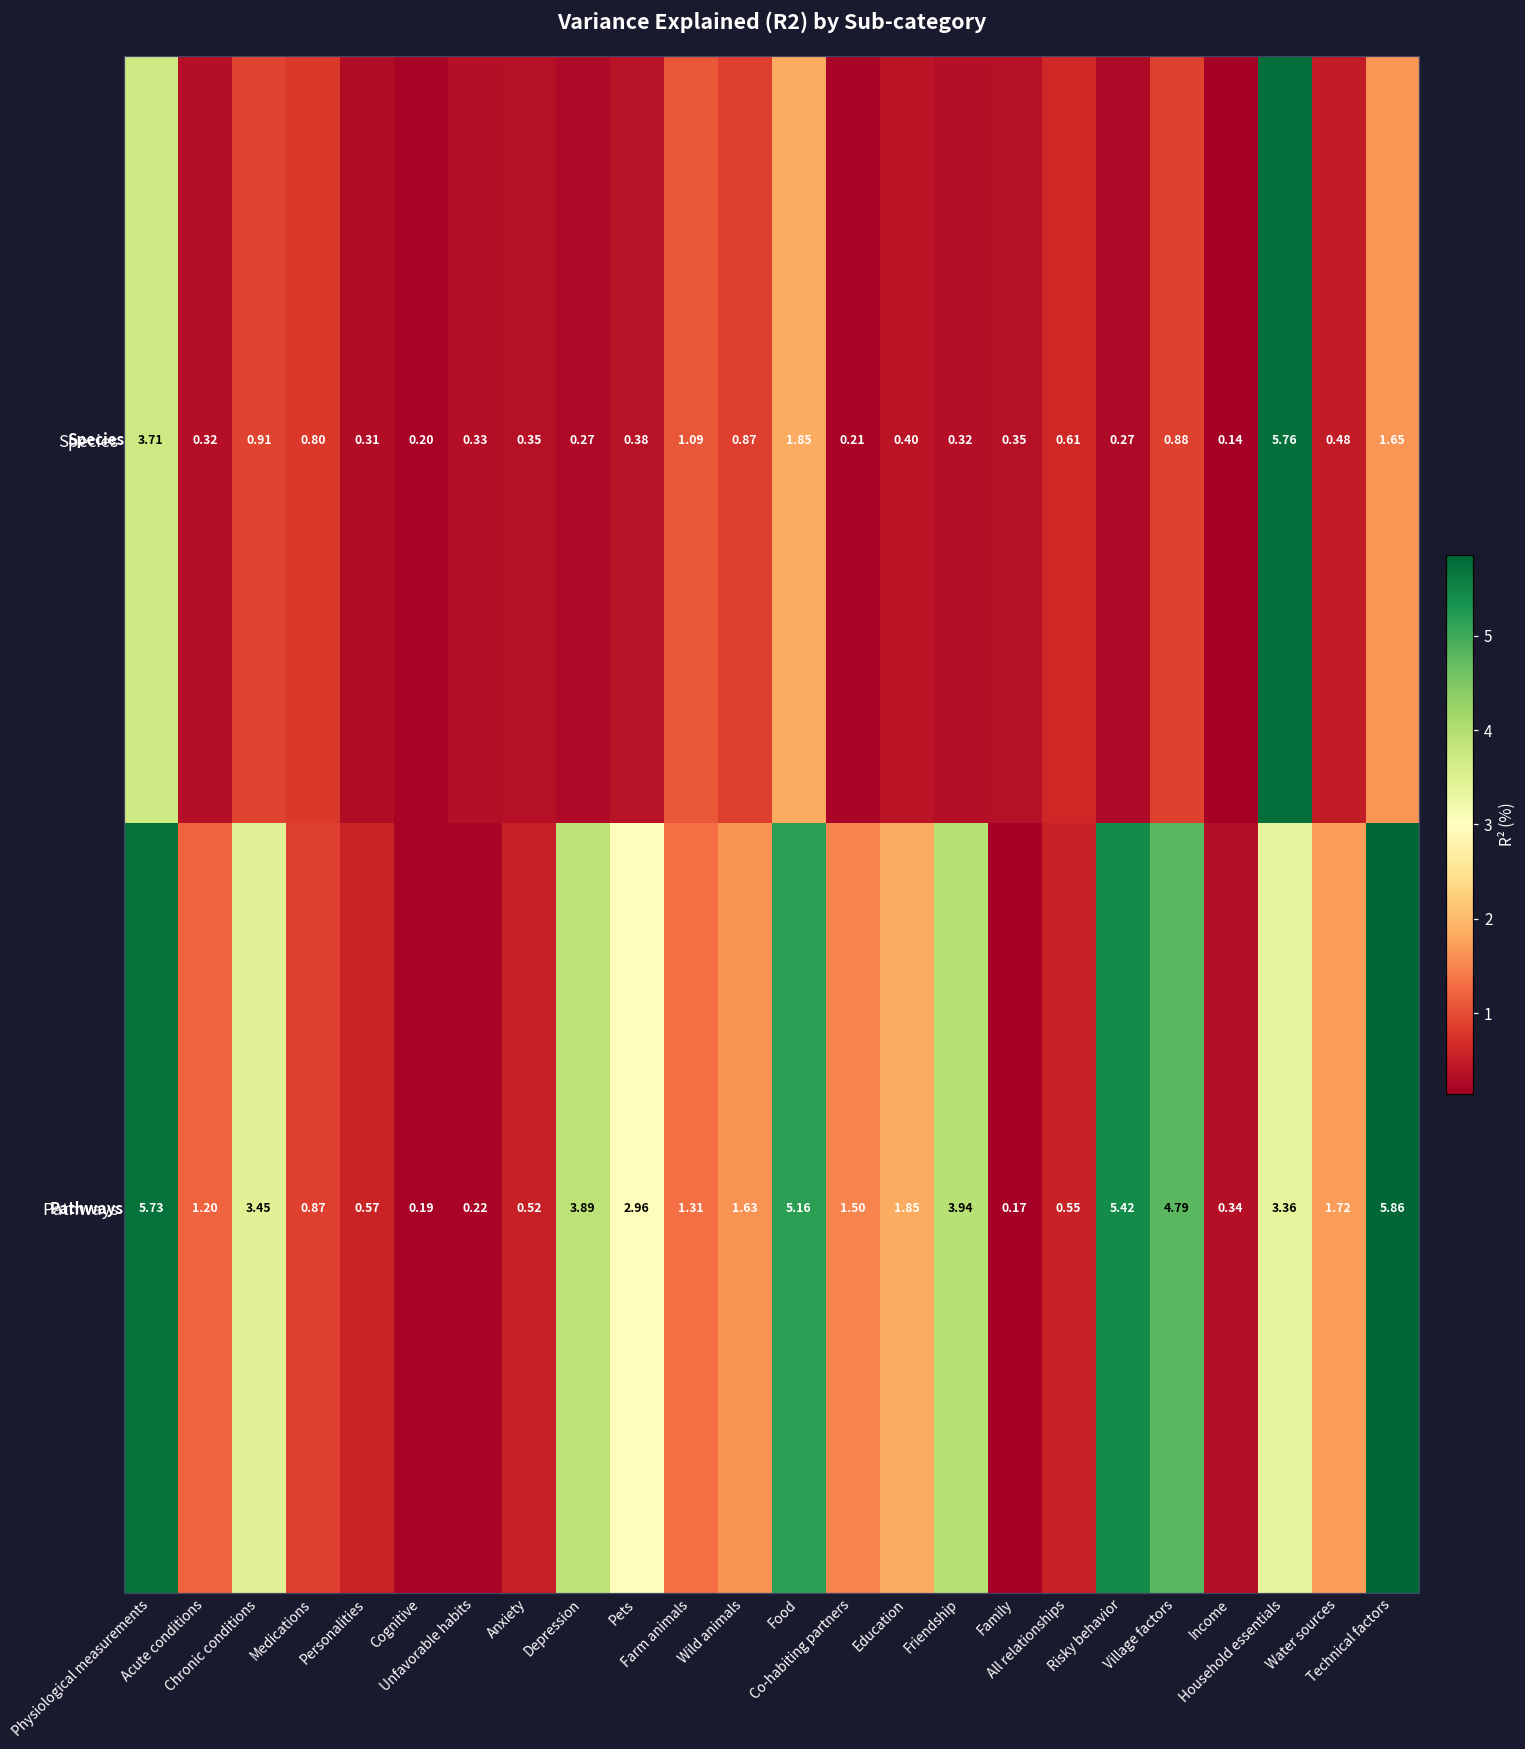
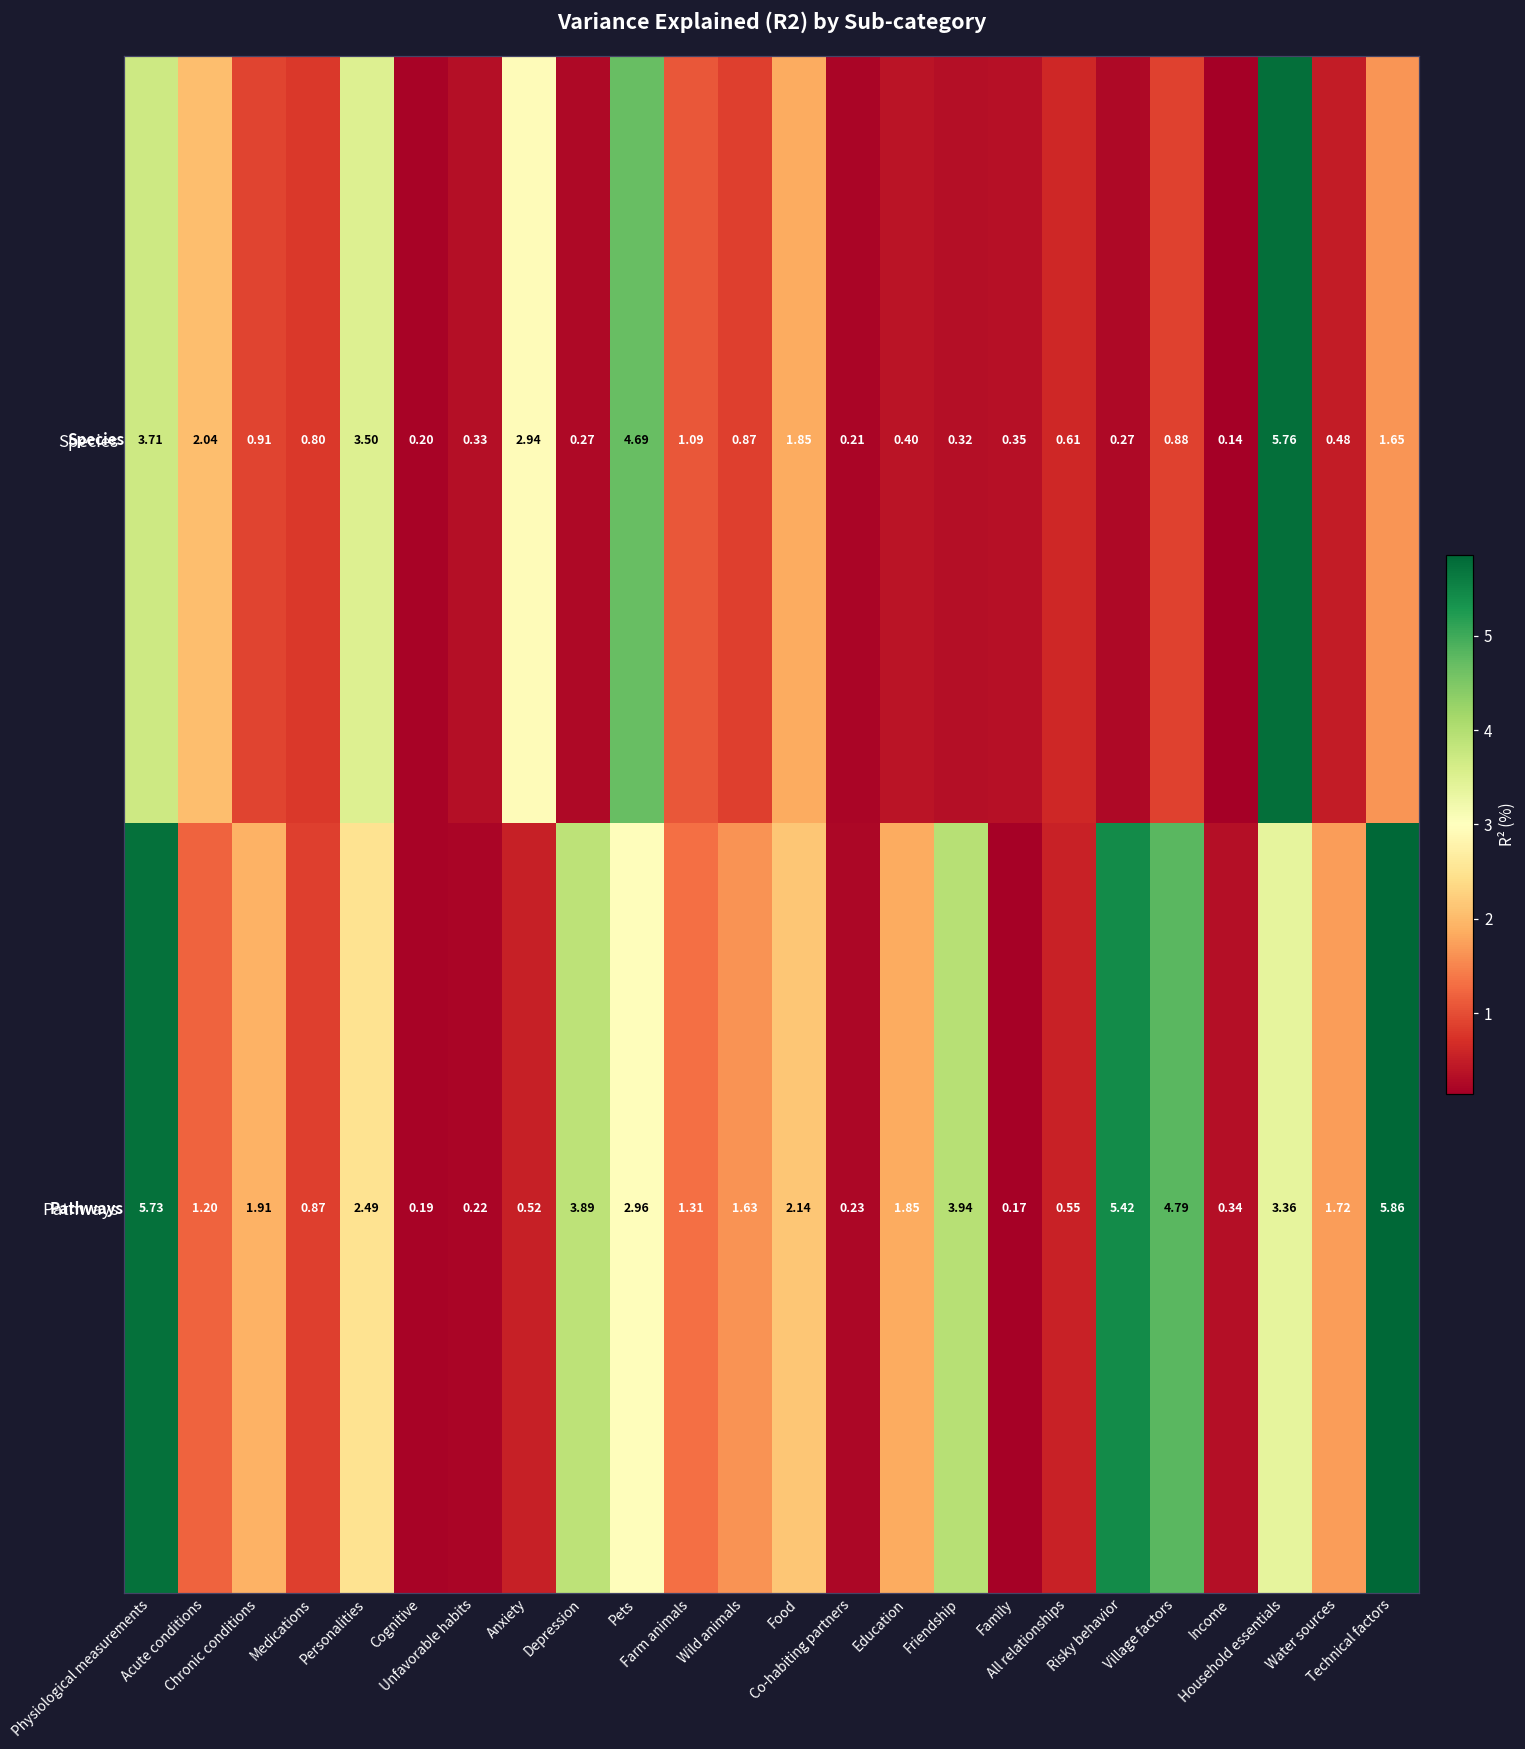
  {
    "Species": {
      "Physiological measurements": 3.71,
-     "Acute conditions": 0.32,
+     "Acute conditions": 2.04,
      "Chronic conditions": 0.91,
      "Medications": 0.80,
-     "Personalities": 0.31,
+     "Personalities": 3.50,
      "Cognitive": 0.20,
      "Unfavorable habits": 0.33,
-     "Anxiety": 0.35,
+     "Anxiety": 2.94,
      "Depression": 0.27,
-     "Pets": 0.38,
+     "Pets": 4.69,
      "Farm animals": 1.09,
      "Wild animals": 0.87,
      "Food": 1.85,
      "Co-habiting partners": 0.21,
      "Education": 0.40,
      "Friendship": 0.32,
      "Family": 0.35,
      "All relationships": 0.61,
      "Risky behavior": 0.27,
      "Village factors": 0.88,
      "Income": 0.14,
      "Household essentials": 5.76,
      "Water sources": 0.48,
      "Technical factors": 1.65
    },
    "Pathways": {
      "Physiological measurements": 5.73,
      "Acute conditions": 1.20,
-     "Chronic conditions": 3.45,
+     "Chronic conditions": 1.91,
      "Medications": 0.87,
-     "Personalities": 0.57,
+     "Personalities": 2.49,
      "Cognitive": 0.19,
      "Unfavorable habits": 0.22,
      "Anxiety": 0.52,
      "Depression": 3.89,
      "Pets": 2.96,
      "Farm animals": 1.31,
      "Wild animals": 1.63,
-     "Food": 5.16,
-     "Co-habiting partners": 1.50,
+     "Food": 2.14,
+     "Co-habiting partners": 0.23,
      "Education": 1.85,
      "Friendship": 3.94,
      "Family": 0.17,
      "All relationships": 0.55,
      "Risky behavior": 5.42,
      "Village factors": 4.79,
      "Income": 0.34,
      "Household essentials": 3.36,
      "Water sources": 1.72,
      "Technical factors": 5.86
    }
  }
